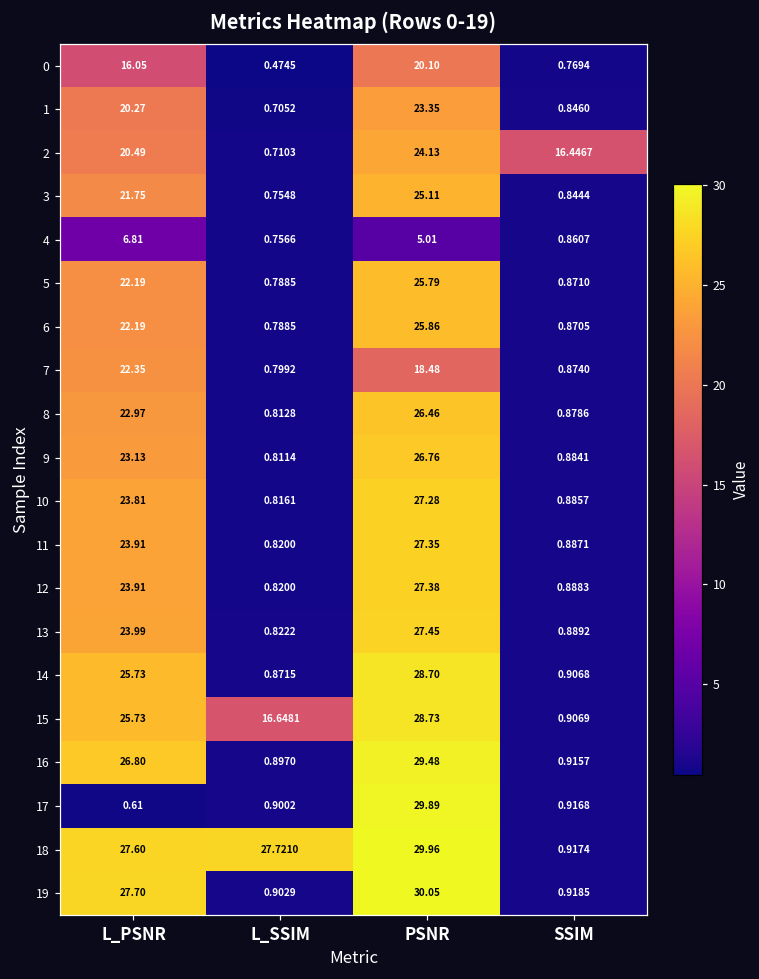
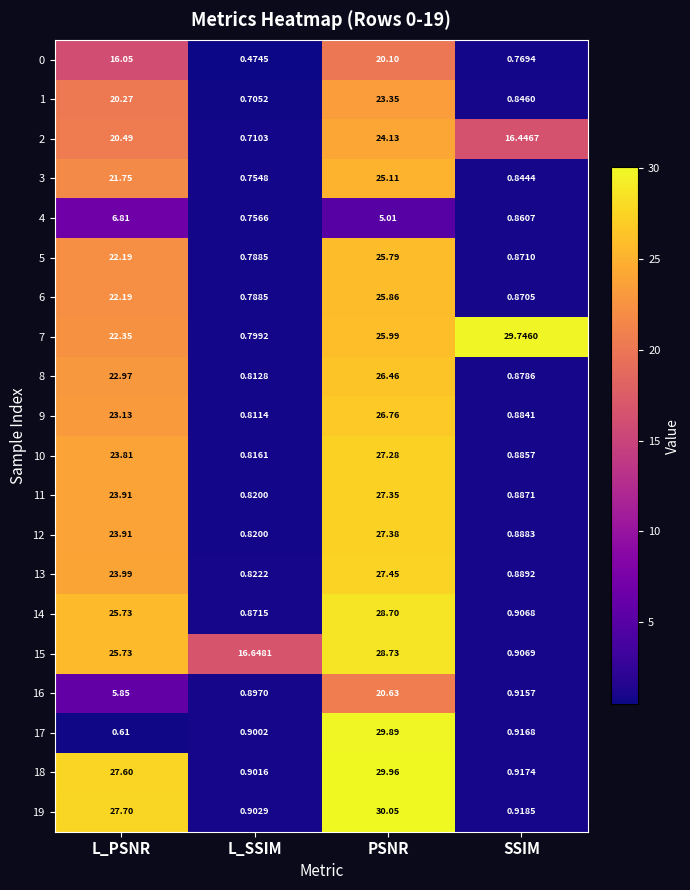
  {
    "0": {
      "L_PSNR": 16.05,
      "L_SSIM": 0.4745,
      "PSNR": 20.10,
      "SSIM": 0.7694
    },
    "1": {
      "L_PSNR": 20.27,
      "L_SSIM": 0.7052,
      "PSNR": 23.35,
      "SSIM": 0.8460
    },
    "2": {
      "L_PSNR": 20.49,
      "L_SSIM": 0.7103,
      "PSNR": 24.13,
      "SSIM": 16.4467
    },
    "3": {
      "L_PSNR": 21.75,
      "L_SSIM": 0.7548,
      "PSNR": 25.11,
      "SSIM": 0.8444
    },
    "4": {
      "L_PSNR": 6.81,
      "L_SSIM": 0.7566,
      "PSNR": 5.01,
      "SSIM": 0.8607
    },
    "5": {
      "L_PSNR": 22.19,
      "L_SSIM": 0.7885,
      "PSNR": 25.79,
      "SSIM": 0.8710
    },
    "6": {
      "L_PSNR": 22.19,
      "L_SSIM": 0.7885,
      "PSNR": 25.86,
      "SSIM": 0.8705
    },
    "7": {
      "L_PSNR": 22.35,
      "L_SSIM": 0.7992,
-     "PSNR": 18.48,
-     "SSIM": 0.8740
+     "PSNR": 25.99,
+     "SSIM": 29.7460
    },
    "8": {
      "L_PSNR": 22.97,
      "L_SSIM": 0.8128,
      "PSNR": 26.46,
      "SSIM": 0.8786
    },
    "9": {
      "L_PSNR": 23.13,
      "L_SSIM": 0.8114,
      "PSNR": 26.76,
      "SSIM": 0.8841
    },
    "10": {
      "L_PSNR": 23.81,
      "L_SSIM": 0.8161,
      "PSNR": 27.28,
      "SSIM": 0.8857
    },
    "11": {
      "L_PSNR": 23.91,
      "L_SSIM": 0.8200,
      "PSNR": 27.35,
      "SSIM": 0.8871
    },
    "12": {
      "L_PSNR": 23.91,
      "L_SSIM": 0.8200,
      "PSNR": 27.38,
      "SSIM": 0.8883
    },
    "13": {
      "L_PSNR": 23.99,
      "L_SSIM": 0.8222,
      "PSNR": 27.45,
      "SSIM": 0.8892
    },
    "14": {
      "L_PSNR": 25.73,
      "L_SSIM": 0.8715,
      "PSNR": 28.70,
      "SSIM": 0.9068
    },
    "15": {
      "L_PSNR": 25.73,
      "L_SSIM": 16.6481,
      "PSNR": 28.73,
      "SSIM": 0.9069
    },
    "16": {
-     "L_PSNR": 26.80,
+     "L_PSNR": 5.85,
      "L_SSIM": 0.8970,
-     "PSNR": 29.48,
+     "PSNR": 20.63,
      "SSIM": 0.9157
    },
    "17": {
      "L_PSNR": 0.61,
      "L_SSIM": 0.9002,
      "PSNR": 29.89,
      "SSIM": 0.9168
    },
    "18": {
      "L_PSNR": 27.60,
-     "L_SSIM": 27.7210,
+     "L_SSIM": 0.9016,
      "PSNR": 29.96,
      "SSIM": 0.9174
    },
    "19": {
      "L_PSNR": 27.70,
      "L_SSIM": 0.9029,
      "PSNR": 30.05,
      "SSIM": 0.9185
    }
  }
